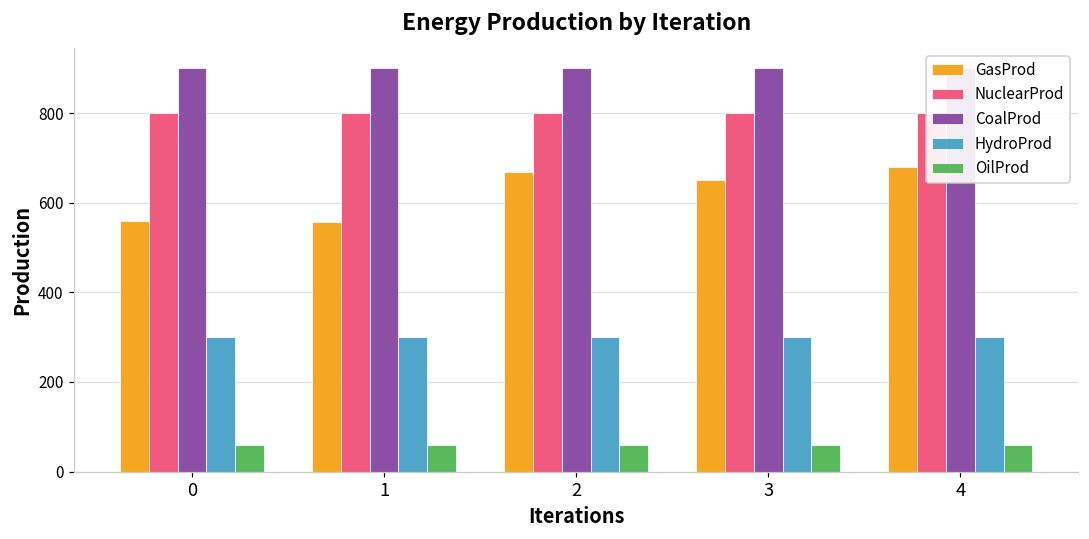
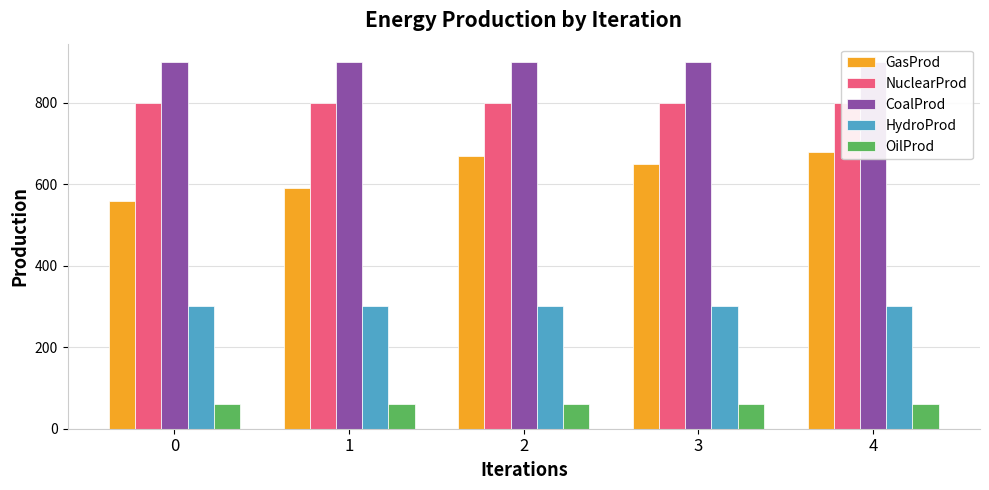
  {
    "GasProd": {
      "0": 560,
-     "1": 560,
+     "1": 590,
      "2": 670,
      "3": 650,
      "4": 680
    },
    "NuclearProd": {
      "0": 800,
      "1": 800,
      "2": 800,
      "3": 800
    },
    "CoalProd": {
      "0": 900,
      "1": 900,
      "2": 900,
      "3": 900
    },
    "HydroProd": {
      "0": 300,
      "1": 300,
      "2": 300,
      "3": 300,
      "4": 300
    },
    "OilProd": {
      "0": 60,
      "1": 60,
      "2": 60,
      "3": 60,
      "4": 60
    }
  }
